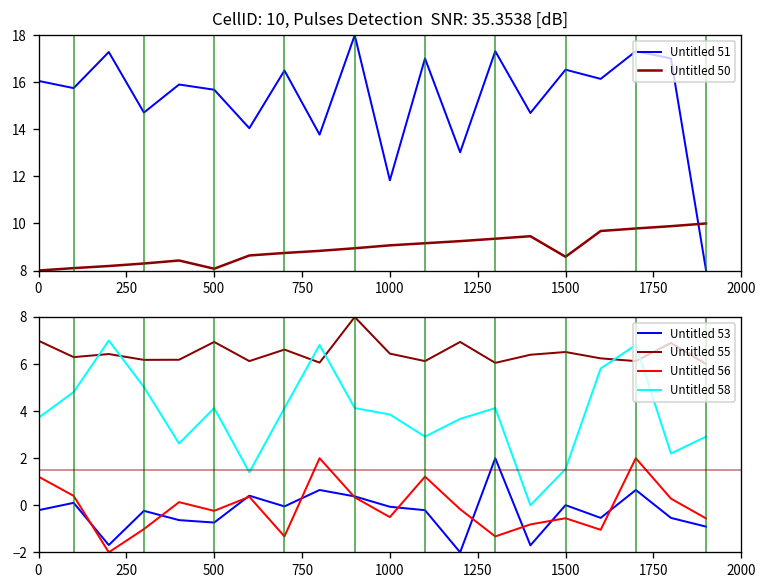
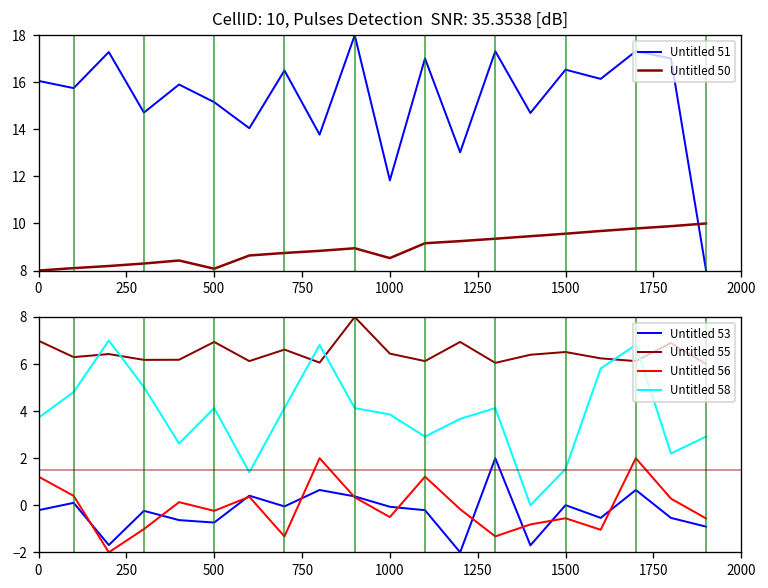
  {
    "CellID: 10, Pulses Detection SNR: 35.3538 [dB]": {
      "Untitled 51": {
        "0": 16.1,
-       "500": 15.7,
+       "500": 15.2,
        "1000": 11.8,
        "1500": 16.5
      },
      "Untitled 50": {
        "0": 8.0,
        "500": 8.1,
-       "1000": 9.1,
-       "1500": 8.6
+       "1000": 8.5,
+       "1500": 9.6
      }
    }
  }
